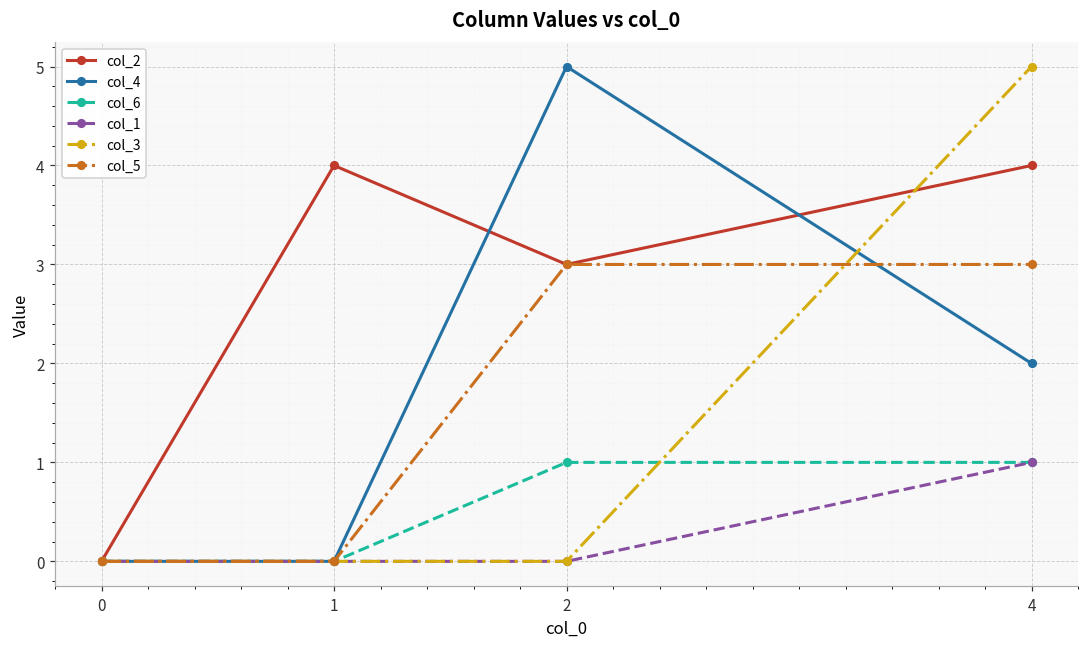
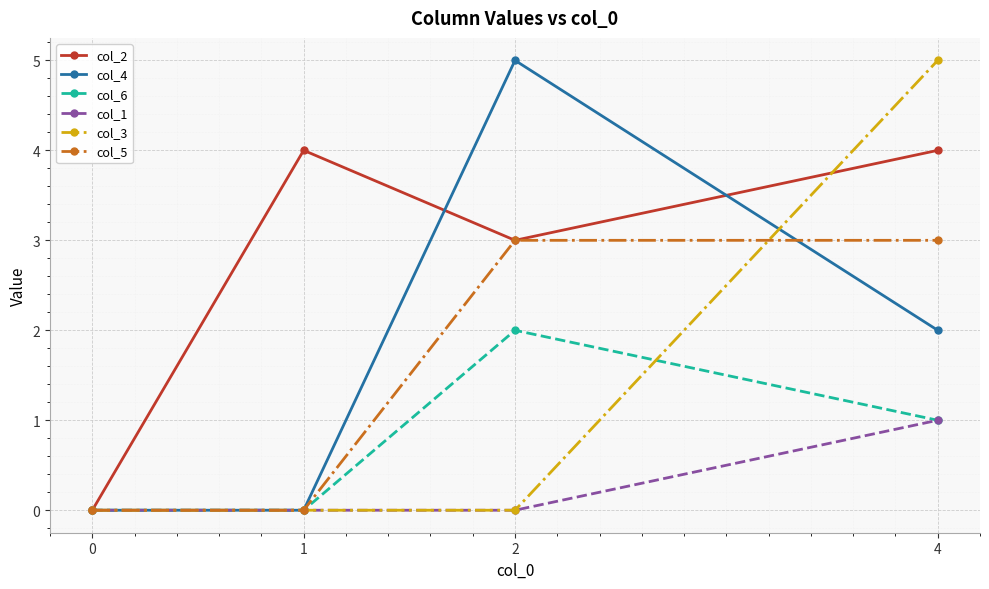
  {
    "col_4": {
      "2": 5,
      "4": 2
    },
    "col_6": {
-     "2": 1
+     "2": 2
    },
    "col_3": {
      "4": 5
    }
  }
